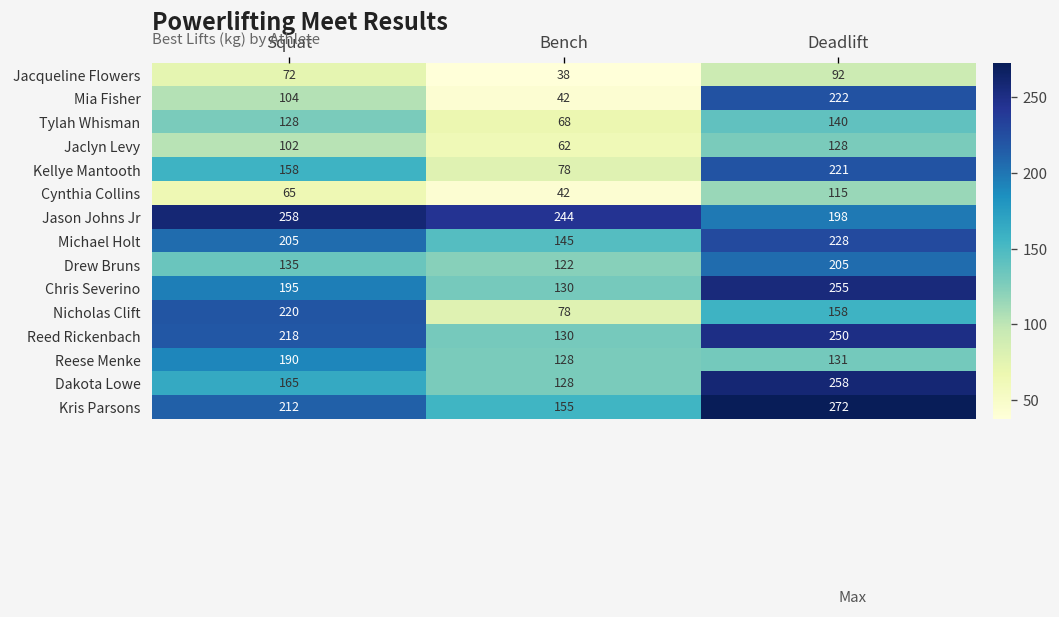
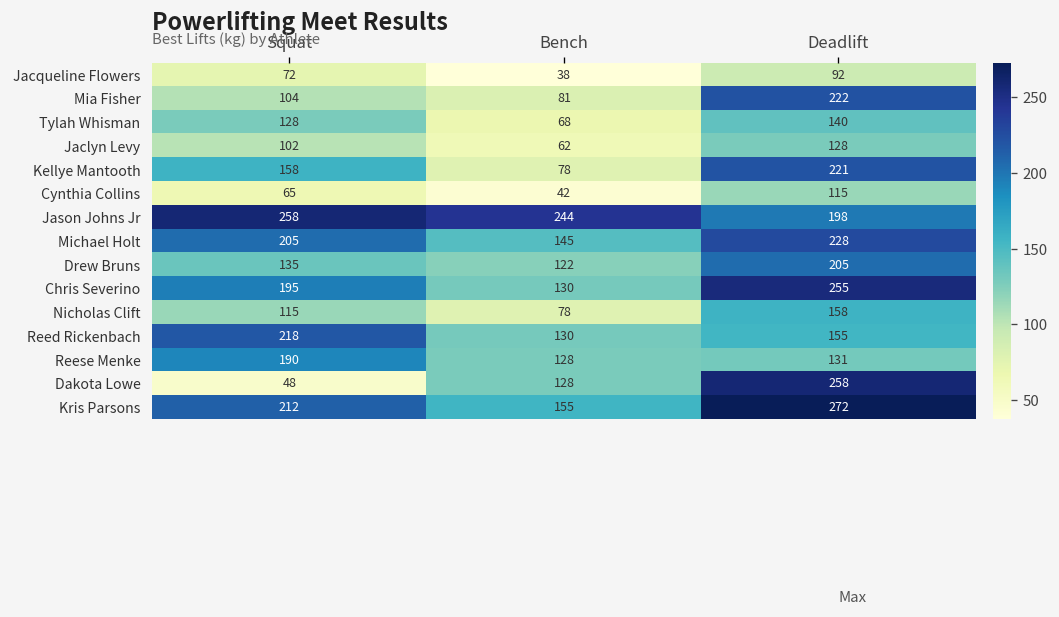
  {
    "Jacqueline Flowers": {
      "Squat": 72,
      "Bench": 38,
      "Deadlift": 92
    },
    "Mia Fisher": {
      "Squat": 104,
-     "Bench": 42,
+     "Bench": 81,
      "Deadlift": 222
    },
    "Tylah Whisman": {
      "Squat": 128,
      "Bench": 68,
      "Deadlift": 140
    },
    "Jaclyn Levy": {
      "Squat": 102,
      "Bench": 62,
      "Deadlift": 128
    },
    "Kellye Mantooth": {
      "Squat": 158,
      "Bench": 78,
      "Deadlift": 221
    },
    "Cynthia Collins": {
      "Squat": 65,
      "Bench": 42,
      "Deadlift": 115
    },
    "Jason Johns Jr": {
      "Squat": 258,
      "Bench": 244,
      "Deadlift": 198
    },
    "Michael Holt": {
      "Squat": 205,
      "Bench": 145,
      "Deadlift": 228
    },
    "Drew Bruns": {
      "Squat": 135,
      "Bench": 122,
      "Deadlift": 205
    },
    "Chris Severino": {
      "Squat": 195,
      "Bench": 130,
      "Deadlift": 255
    },
    "Nicholas Clift": {
-     "Squat": 220,
+     "Squat": 115,
      "Bench": 78,
      "Deadlift": 158
    },
    "Reed Rickenbach": {
      "Squat": 218,
      "Bench": 130,
-     "Deadlift": 250
+     "Deadlift": 155
    },
    "Reese Menke": {
      "Squat": 190,
      "Bench": 128,
      "Deadlift": 131
    },
    "Dakota Lowe": {
-     "Squat": 165,
+     "Squat": 48,
      "Bench": 128,
      "Deadlift": 258
    },
    "Kris Parsons": {
      "Squat": 212,
      "Bench": 155,
      "Deadlift": 272
    }
  }
